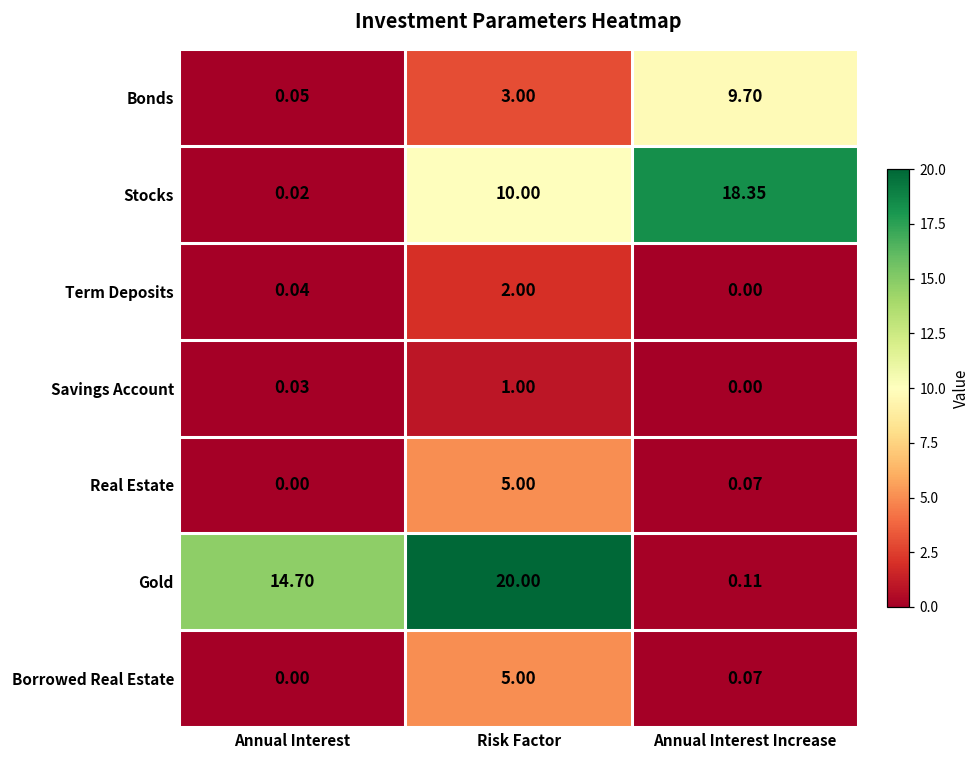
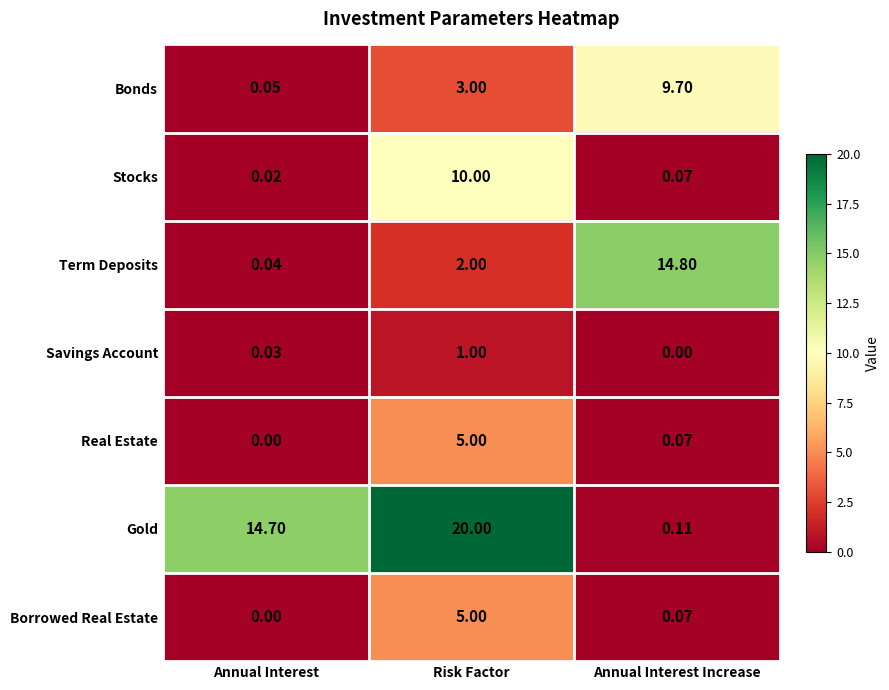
  {
    "Bonds": {
      "Annual Interest": 0.05,
      "Risk Factor": 3.00,
      "Annual Interest Increase": 9.70
    },
    "Stocks": {
      "Annual Interest": 0.02,
      "Risk Factor": 10.00,
-     "Annual Interest Increase": 18.35
+     "Annual Interest Increase": 0.07
    },
    "Term Deposits": {
      "Annual Interest": 0.04,
      "Risk Factor": 2.00,
-     "Annual Interest Increase": 0.00
+     "Annual Interest Increase": 14.80
    },
    "Savings Account": {
      "Annual Interest": 0.03,
      "Risk Factor": 1.00,
      "Annual Interest Increase": 0.00
    },
    "Real Estate": {
      "Annual Interest": 0.00,
      "Risk Factor": 5.00,
      "Annual Interest Increase": 0.07
    },
    "Gold": {
      "Annual Interest": 14.70,
      "Risk Factor": 20.00,
      "Annual Interest Increase": 0.11
    },
    "Borrowed Real Estate": {
      "Annual Interest": 0.00,
      "Risk Factor": 5.00,
      "Annual Interest Increase": 0.07
    }
  }
